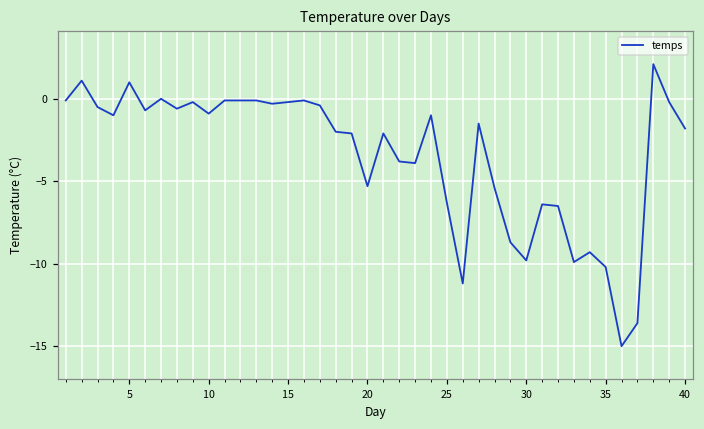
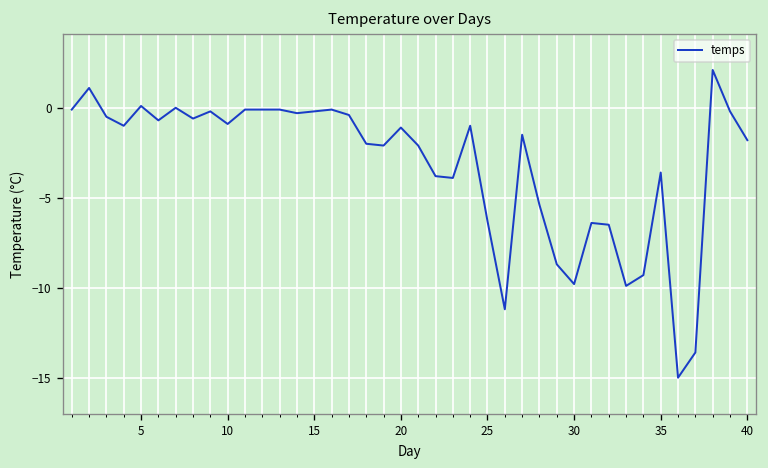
  {
-   "5": 1.0,
+   "5": 0.1,
    "10": -0.9,
    "15": -0.2,
-   "20": -5.3,
+   "20": -1.1,
    "25": -6.3,
    "30": -9.8,
-   "35": -10.2,
+   "35": -3.6,
    "40": -1.8
  }
